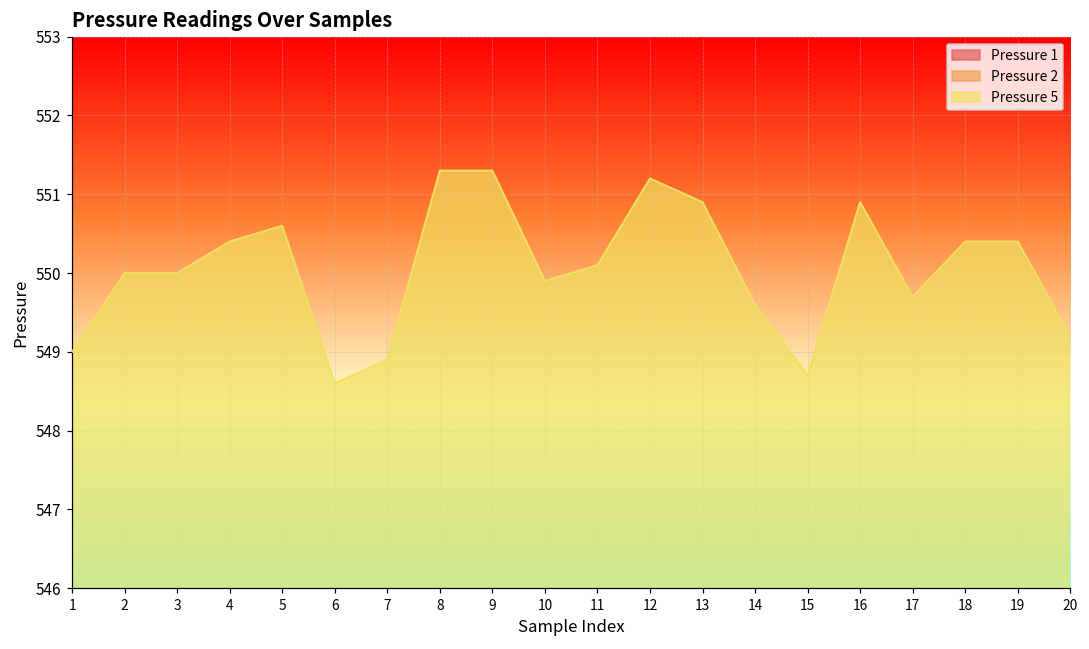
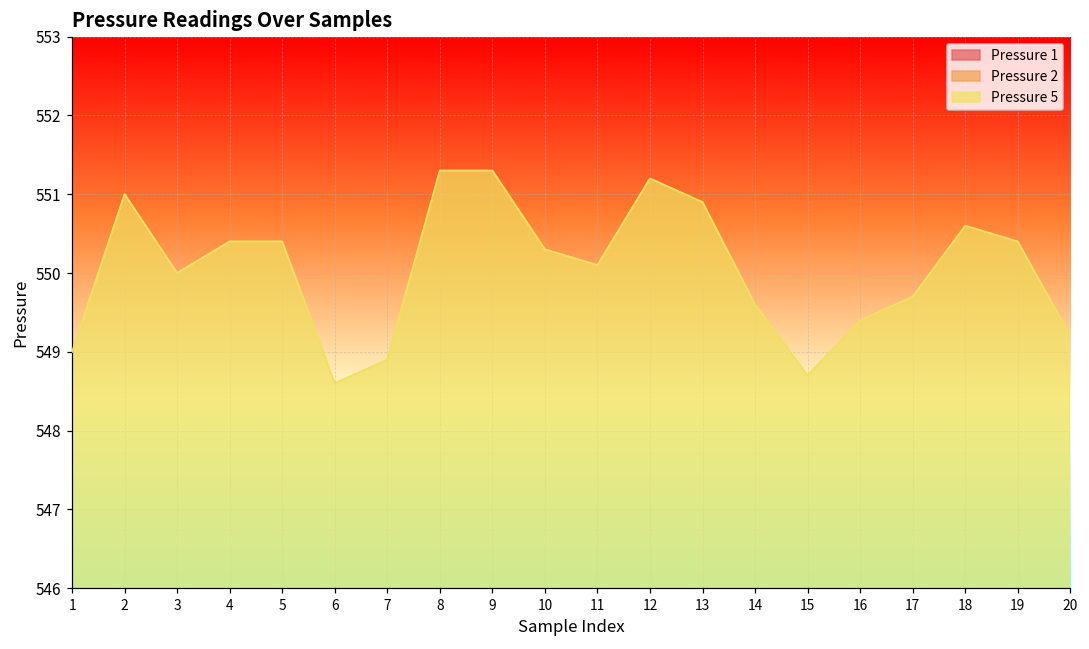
  {
    "Pressure 5": {
      "1": 549.0,
-     "2": 550,
+     "2": 551,
      "3": 550.0,
      "4": 550.4,
-     "5": 550.6,
+     "5": 550.4,
      "6": 548.6,
      "7": 548.9,
      "8": 551.3,
      "9": 551.3,
-     "10": 549.9,
+     "10": 550.3,
      "11": 550.1,
      "12": 551.2,
      "13": 550.9,
      "14": 549.6,
      "15": 548.7,
-     "16": 550.9,
+     "16": 549.4,
      "17": 549.7,
-     "18": 550.4,
+     "18": 550.6,
      "19": 550.4,
      "20": 549.2
    }
  }
